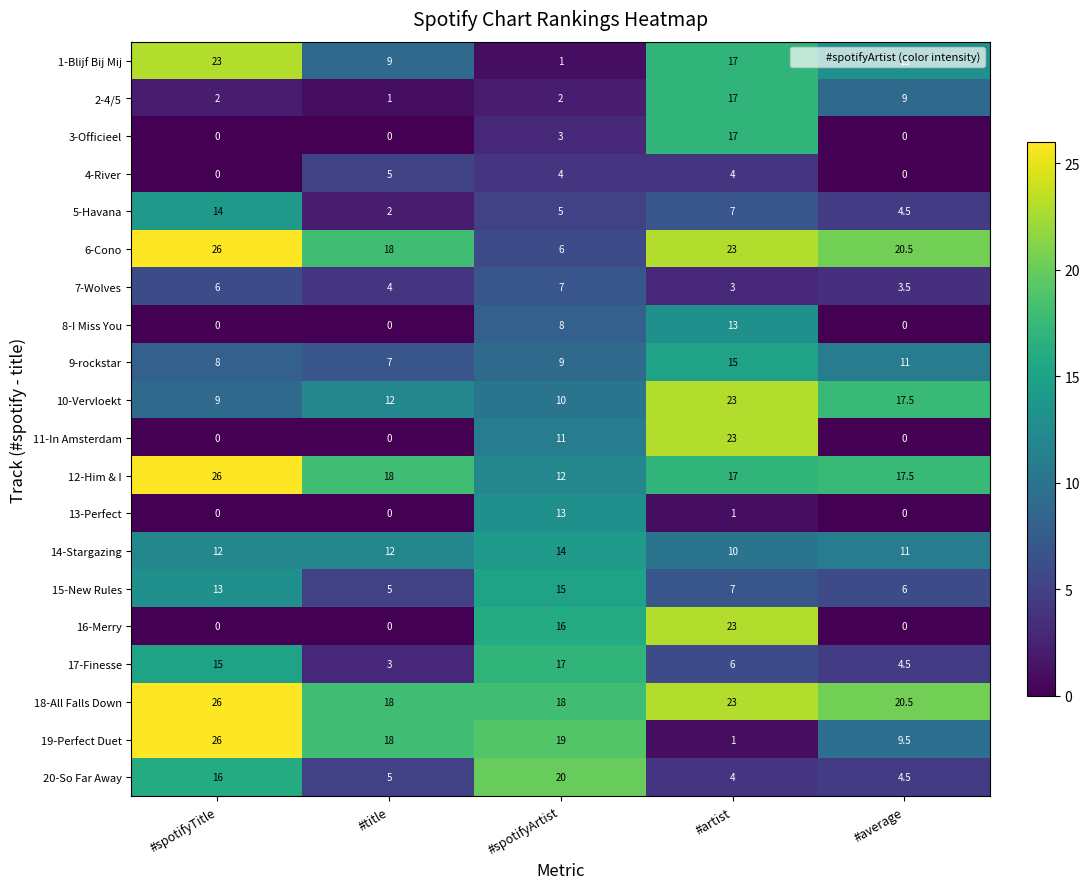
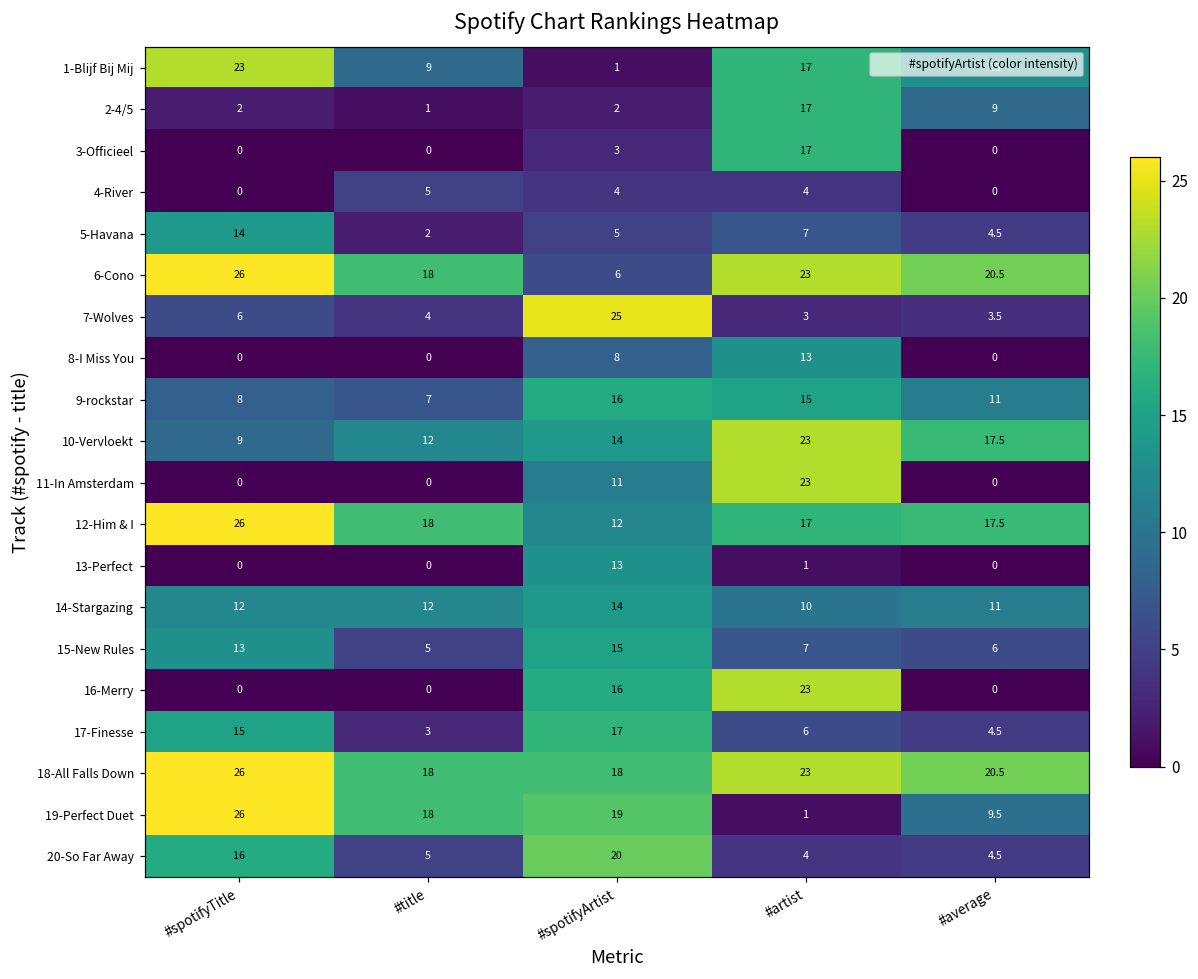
  {
    "1-Blijf Bij Mij": {
      "#spotifyTitle": 23,
      "#title": 9,
      "#spotifyArtist": 1,
      "#artist": 17
    },
    "2-4/5": {
      "#spotifyTitle": 2,
      "#title": 1,
      "#spotifyArtist": 2,
      "#artist": 17,
      "#average": 9
    },
    "3-Officieel": {
      "#spotifyTitle": 0,
      "#title": 0,
      "#spotifyArtist": 3,
      "#artist": 17,
      "#average": 0
    },
    "4-River": {
      "#spotifyTitle": 0,
      "#title": 5,
      "#spotifyArtist": 4,
      "#artist": 4,
      "#average": 0
    },
    "5-Havana": {
      "#spotifyTitle": 14,
      "#title": 2,
      "#spotifyArtist": 5,
      "#artist": 7,
      "#average": 4.5
    },
    "6-Cono": {
      "#spotifyTitle": 26,
      "#title": 18,
      "#spotifyArtist": 6,
      "#artist": 23,
      "#average": 20.5
    },
    "7-Wolves": {
      "#spotifyTitle": 6,
      "#title": 4,
-     "#spotifyArtist": 7,
+     "#spotifyArtist": 25,
      "#artist": 3,
      "#average": 3.5
    },
    "8-I Miss You": {
      "#spotifyTitle": 0,
      "#title": 0,
      "#spotifyArtist": 8,
      "#artist": 13,
      "#average": 0
    },
    "9-rockstar": {
      "#spotifyTitle": 8,
      "#title": 7,
-     "#spotifyArtist": 9,
+     "#spotifyArtist": 16,
      "#artist": 15,
      "#average": 11
    },
    "10-Vervloekt": {
      "#spotifyTitle": 9,
      "#title": 12,
-     "#spotifyArtist": 10,
+     "#spotifyArtist": 14,
      "#artist": 23,
      "#average": 17.5
    },
    "11-In Amsterdam": {
      "#spotifyTitle": 0,
      "#title": 0,
      "#spotifyArtist": 11,
      "#artist": 23,
      "#average": 0
    },
    "12-Him & I": {
      "#spotifyTitle": 26,
      "#title": 18,
      "#spotifyArtist": 12,
      "#artist": 17,
      "#average": 17.5
    },
    "13-Perfect": {
      "#spotifyTitle": 0,
      "#title": 0,
      "#spotifyArtist": 13,
      "#artist": 1,
      "#average": 0
    },
    "14-Stargazing": {
      "#spotifyTitle": 12,
      "#title": 12,
      "#spotifyArtist": 14,
      "#artist": 10,
      "#average": 11
    },
    "15-New Rules": {
      "#spotifyTitle": 13,
      "#title": 5,
      "#spotifyArtist": 15,
      "#artist": 7,
      "#average": 6
    },
    "16-Merry": {
      "#spotifyTitle": 0,
      "#title": 0,
      "#spotifyArtist": 16,
      "#artist": 23,
      "#average": 0
    },
    "17-Finesse": {
      "#spotifyTitle": 15,
      "#title": 3,
      "#spotifyArtist": 17,
      "#artist": 6,
      "#average": 4.5
    },
    "18-All Falls Down": {
      "#spotifyTitle": 26,
      "#title": 18,
      "#spotifyArtist": 18,
      "#artist": 23,
      "#average": 20.5
    },
    "19-Perfect Duet": {
      "#spotifyTitle": 26,
      "#title": 18,
      "#spotifyArtist": 19,
      "#artist": 1,
      "#average": 9.5
    },
    "20-So Far Away": {
      "#spotifyTitle": 16,
      "#title": 5,
      "#spotifyArtist": 20,
      "#artist": 4,
      "#average": 4.5
    }
  }
